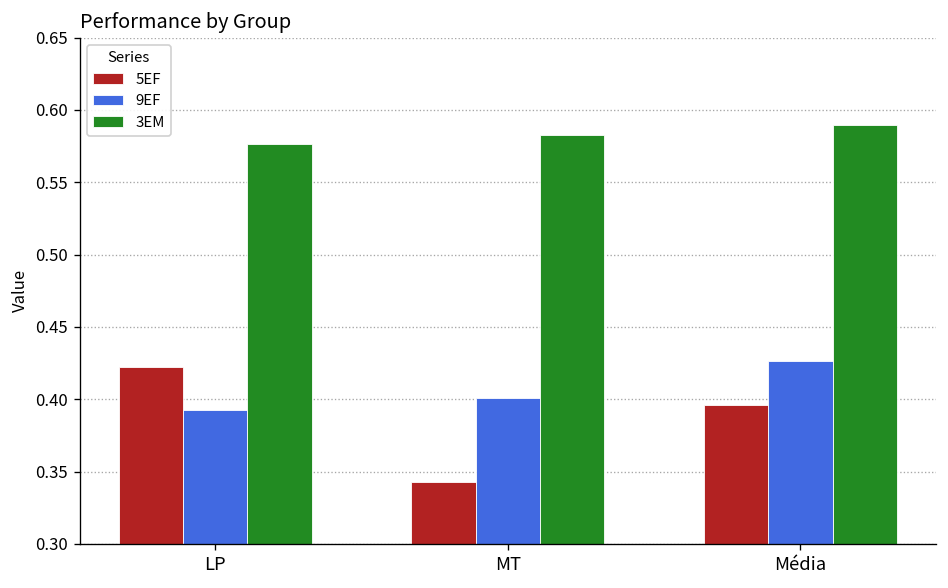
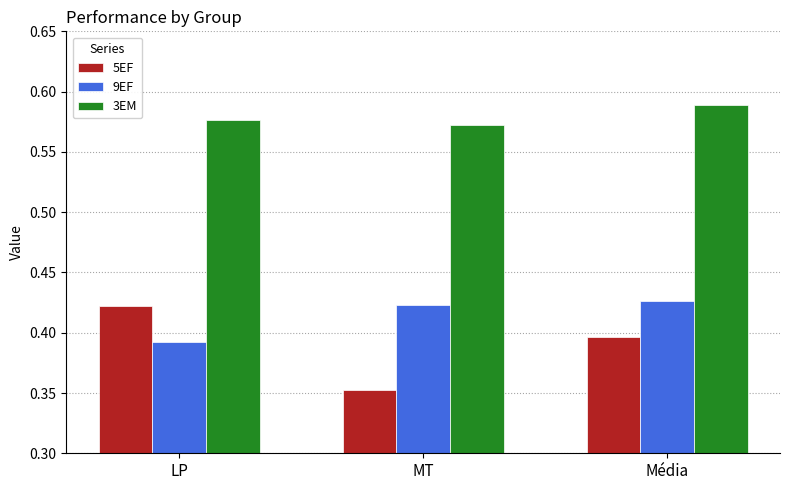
  {
    "5EF": {
      "LP": 0.422,
-     "MT": 0.343,
+     "MT": 0.353,
      "Média": 0.396
    },
    "9EF": {
      "LP": 0.393,
-     "MT": 0.401,
+     "MT": 0.423,
      "Média": 0.427
    },
    "3EM": {
      "LP": 0.577,
-     "MT": 0.583,
+     "MT": 0.572,
      "Média": 0.589
    }
  }
